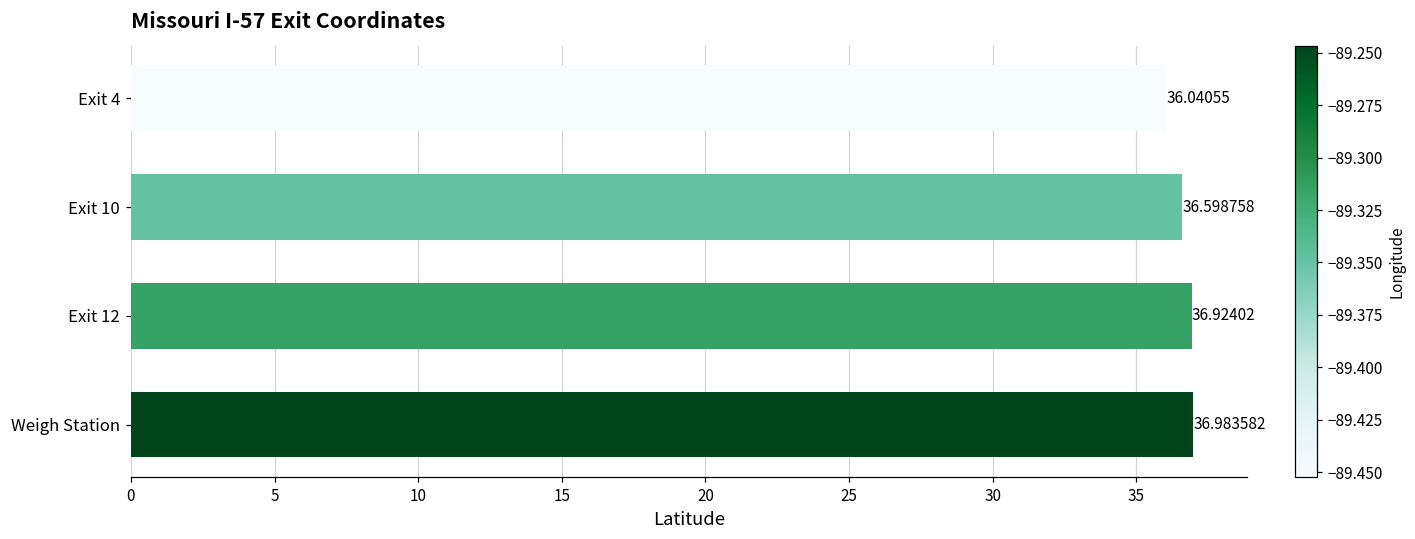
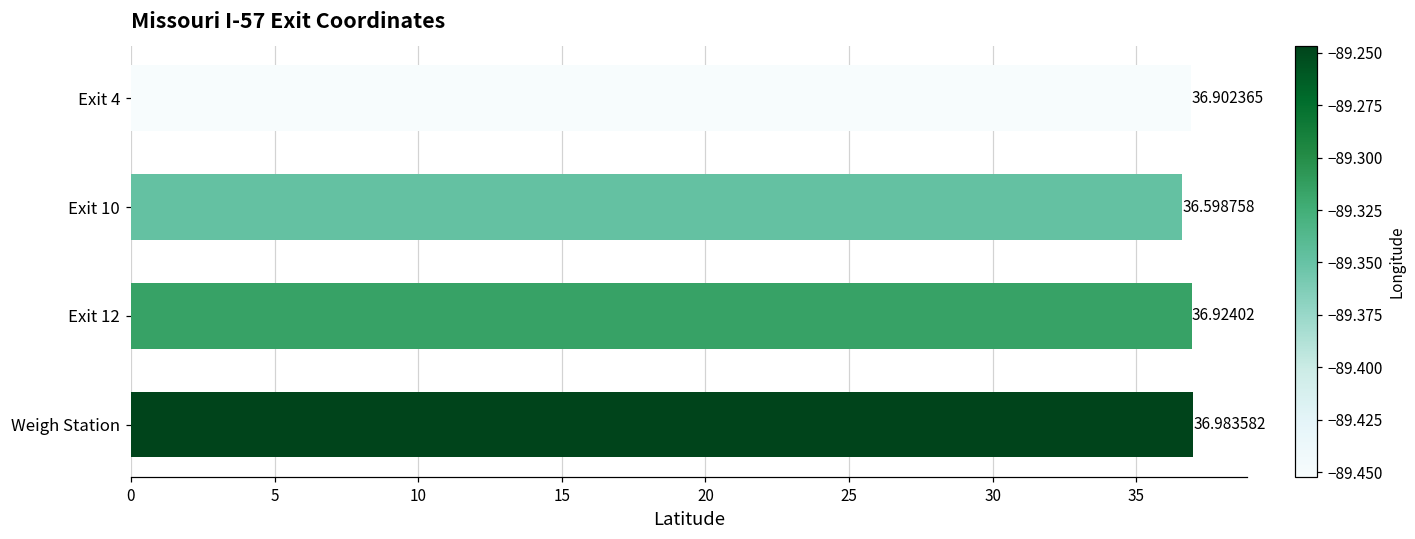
  {
-   "Exit 4": 36.04055,
+   "Exit 4": 36.902365,
    "Exit 10": 36.598758,
    "Exit 12": 36.92402,
    "Weigh Station": 36.983582
  }
